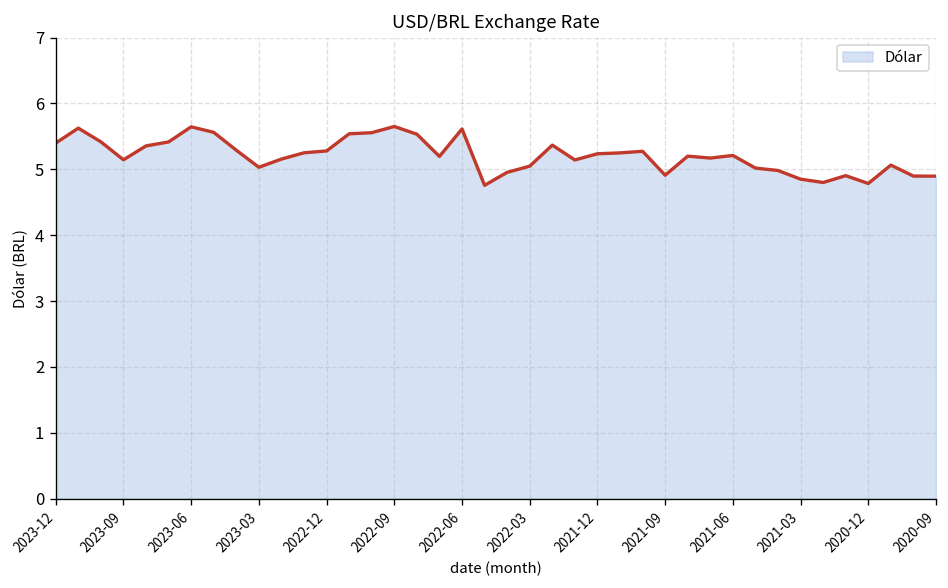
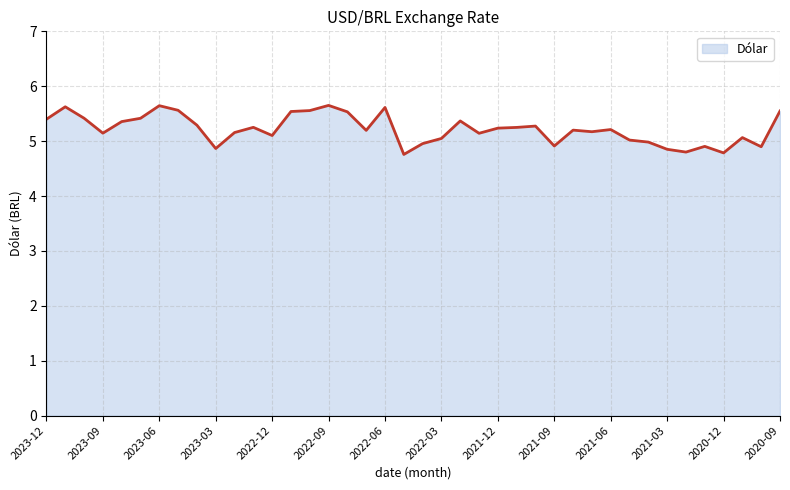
  {
    "2023-12": 5.4,
    "2023-09": 5.1,
    "2023-06": 5.6,
-   "2023-03": 5.0,
-   "2022-12": 5.3,
+   "2023-03": 4.9,
+   "2022-12": 5.1,
    "2022-09": 5.7,
    "2022-06": 5.6,
    "2022-03": 5.0,
    "2021-12": 5.2,
    "2021-09": 4.9,
    "2021-06": 5.2,
    "2021-03": 4.9,
    "2020-12": 4.8,
-   "2020-09": 4.9
+   "2020-09": 5.5
  }
